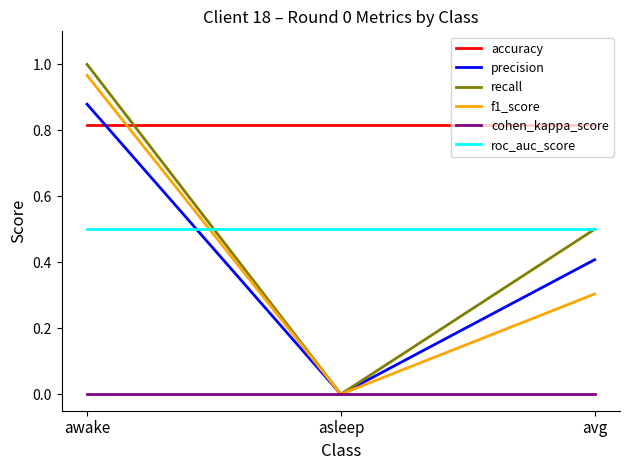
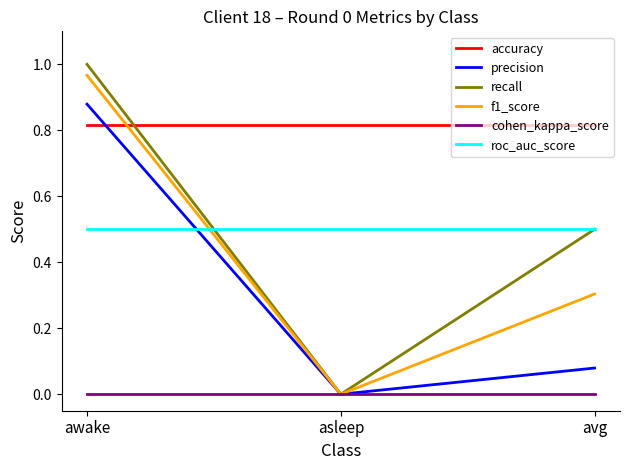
  {
    "accuracy": {
      "awake": 0.82,
      "asleep": 0.82
    },
    "precision": {
      "awake": 0.88,
-     "avg": 0.41
+     "avg": 0.08
    },
    "recall": {
      "awake": 1.00
    },
    "f1_score": {
      "awake": 0.97,
      "avg": 0.30
    },
    "cohen_kappa_score": {
      "awake": 0.00,
      "avg": 0.00
    },
    "roc_auc_score": {
      "awake": 0.50,
      "asleep": 0.50
    }
  }
